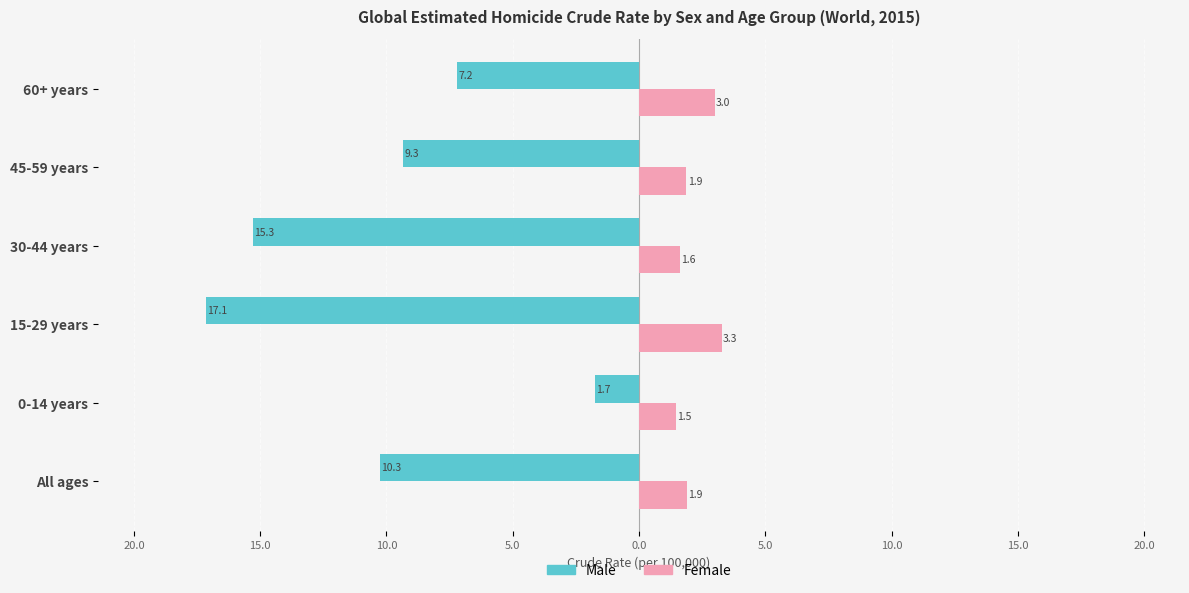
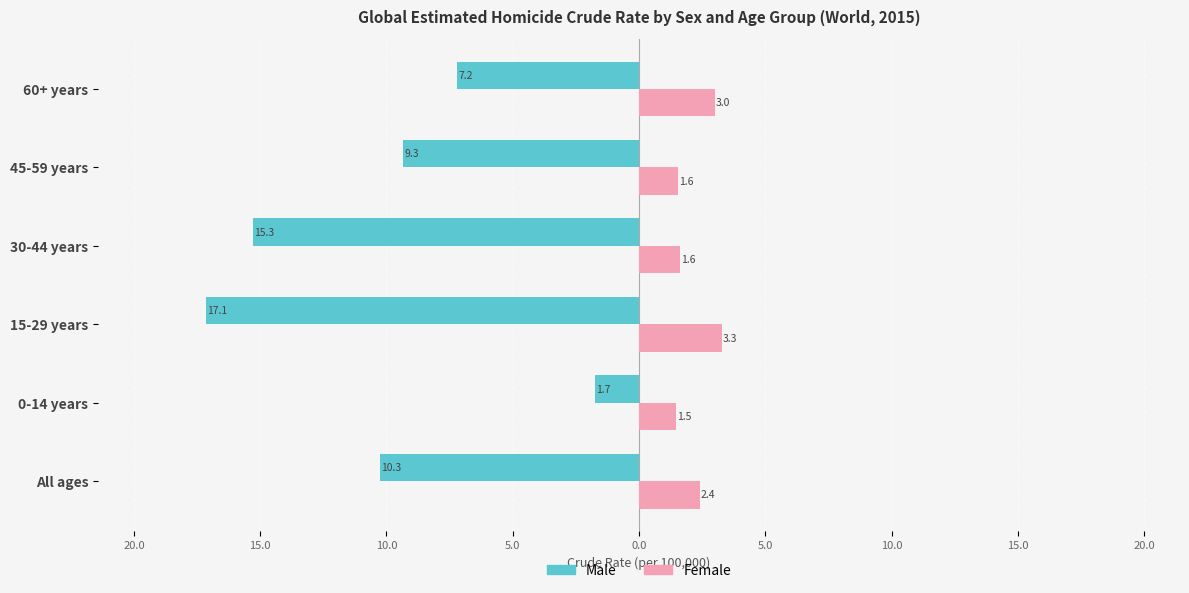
  {
    "Female": {
      "60+ years": 3.0,
-     "45-59 years": 1.9,
+     "45-59 years": 1.6,
      "30-44 years": 1.6,
      "15-29 years": 3.3,
      "0-14 years": 1.5,
-     "All ages": 1.9
+     "All ages": 2.4
    }
  }
